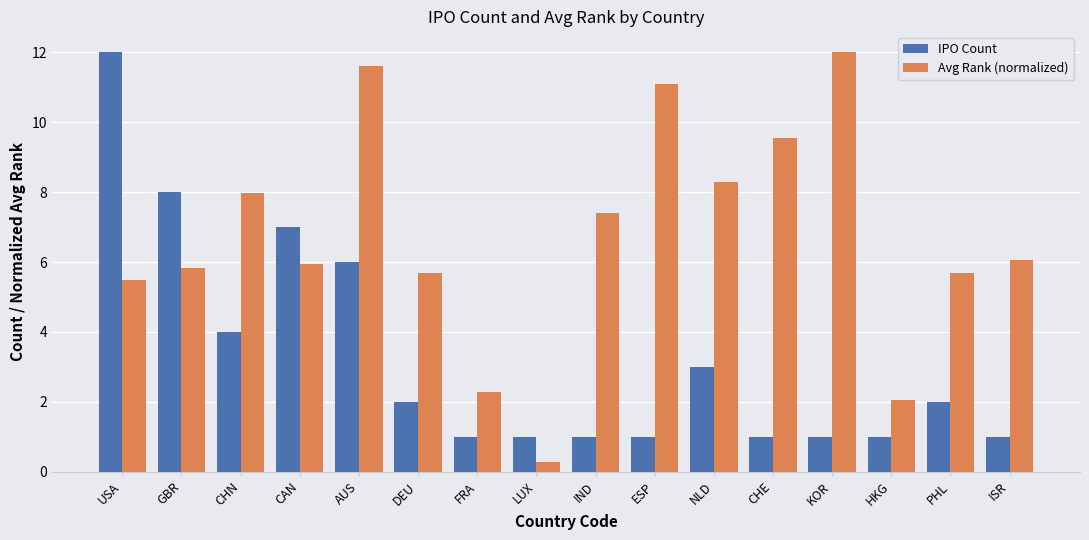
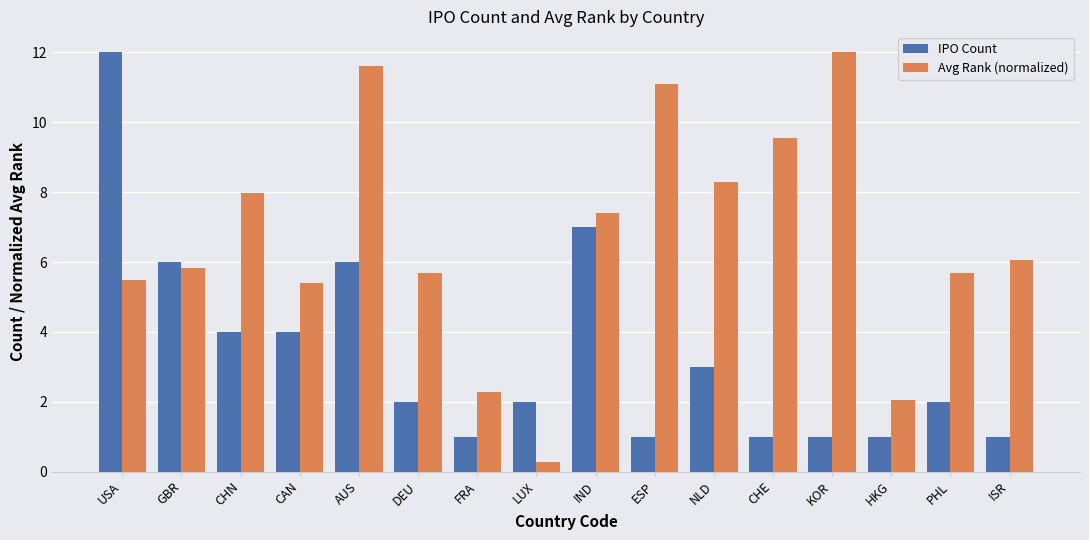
  {
    "IPO Count": {
      "USA": 12,
-     "GBR": 8,
+     "GBR": 6,
      "CHN": 4,
-     "CAN": 7,
+     "CAN": 4,
      "AUS": 6,
      "DEU": 2,
      "FRA": 1,
-     "LUX": 1,
-     "IND": 1,
+     "LUX": 2,
+     "IND": 7,
      "ESP": 1,
      "NLD": 3,
      "CHE": 1,
      "KOR": 1,
      "HKG": 1,
      "PHL": 2,
      "ISR": 1
    },
    "Avg Rank (normalized)": {
      "USA": 5.5,
      "GBR": 5.8,
      "CHN": 8.0,
-     "CAN": 5.9,
+     "CAN": 5.4,
      "AUS": 11.6,
      "DEU": 5.7,
      "FRA": 2.3,
      "LUX": 0.3,
      "IND": 7.4,
      "ESP": 11.1,
      "NLD": 8.3,
      "CHE": 9.6,
      "KOR": 12.0,
      "HKG": 2.0,
      "PHL": 5.7,
      "ISR": 6.0
    }
  }
